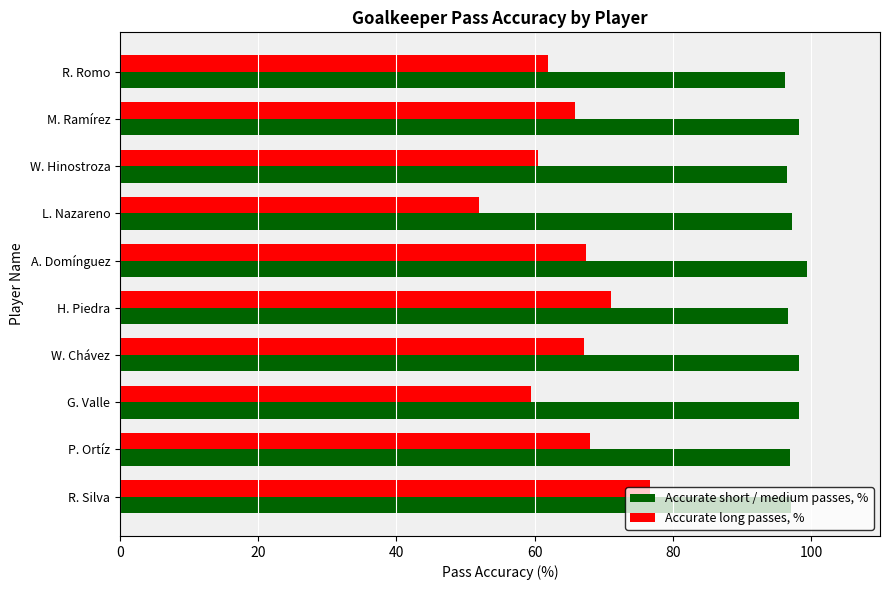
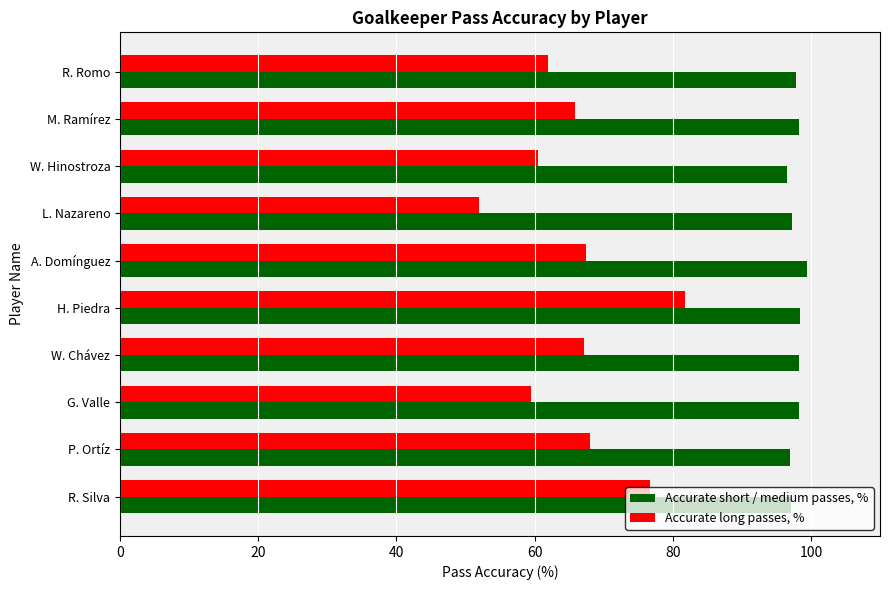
  {
    "Accurate short / medium passes, %": {
-     "R. Romo": 96,
+     "R. Romo": 98,
      "M. Ramírez": 98,
      "W. Hinostroza": 97,
      "L. Nazareno": 97,
      "A. Domínguez": 99,
-     "H. Piedra": 97,
+     "H. Piedra": 98,
      "W. Chávez": 98,
      "G. Valle": 98,
      "P. Ortíz": 97
    },
    "Accurate long passes, %": {
      "R. Romo": 62,
      "M. Ramírez": 66,
      "W. Hinostroza": 60,
      "L. Nazareno": 52,
      "A. Domínguez": 67,
-     "H. Piedra": 71,
+     "H. Piedra": 82,
      "W. Chávez": 67,
      "G. Valle": 60,
      "P. Ortíz": 68
    }
  }
